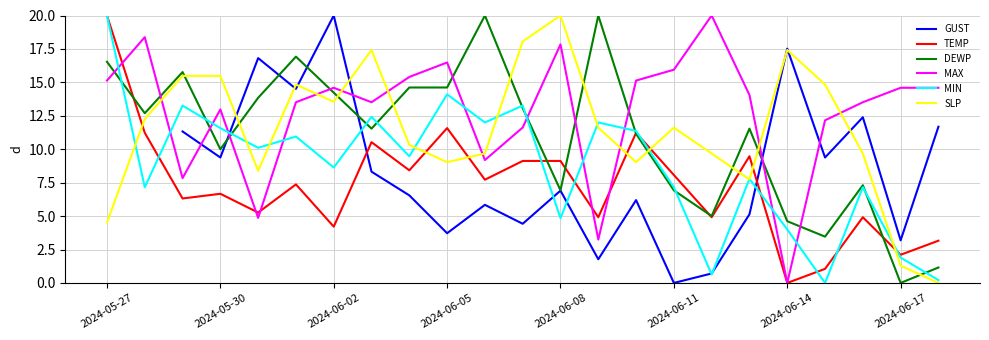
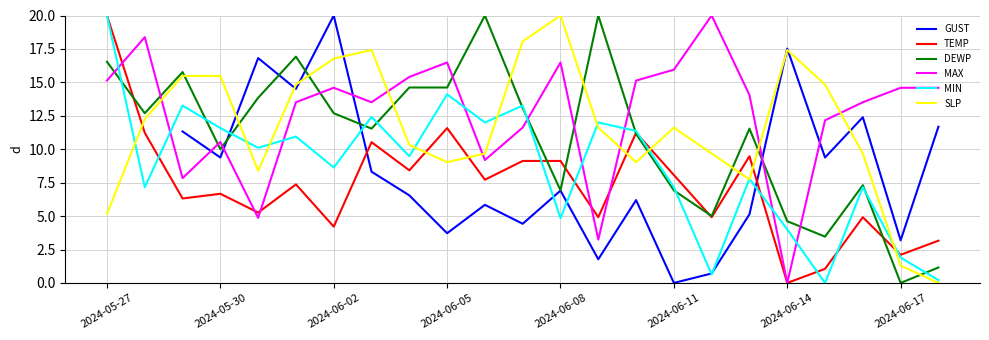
  {
    "GUST": {
      "2024-05-27": 1.8,
      "2024-05-30": 9.4,
      "2024-06-02": 20.0,
      "2024-06-05": 3.7,
      "2024-06-11": 0.0,
      "2024-06-17": 3.2
    },
    "TEMP": {
      "2024-05-30": 6.7,
      "2024-06-02": 4.2,
      "2024-06-05": 11.6,
      "2024-06-08": 9.1,
      "2024-06-11": 8.1,
      "2024-06-17": 2.1
    },
    "DEWP": {
      "2024-05-27": 16.5,
      "2024-05-30": 10.0,
-     "2024-06-02": 14.2,
+     "2024-06-02": 12.7,
      "2024-06-05": 14.6,
      "2024-06-11": 6.9,
      "2024-06-14": 4.6,
      "2024-06-17": 0.0
    },
    "MAX": {
      "2024-05-27": 15.1,
-     "2024-05-30": 13.0,
+     "2024-05-30": 10.5,
      "2024-06-02": 14.6,
      "2024-06-05": 16.5,
-     "2024-06-08": 17.8,
+     "2024-06-08": 16.5,
      "2024-06-11": 15.9,
      "2024-06-17": 14.6
    },
    "MIN": {
      "2024-05-30": 11.6,
      "2024-06-02": 8.6,
      "2024-06-05": 14.1,
      "2024-06-08": 4.8,
      "2024-06-11": 7.2,
      "2024-06-14": 4.0,
      "2024-06-17": 1.9
    },
    "SLP": {
-     "2024-05-27": 4.5,
+     "2024-05-27": 5.2,
      "2024-05-30": 15.5,
-     "2024-06-02": 13.5,
+     "2024-06-02": 16.8,
      "2024-06-05": 9.0,
      "2024-06-08": 20.0,
      "2024-06-11": 11.6,
      "2024-06-17": 1.3
    }
  }
